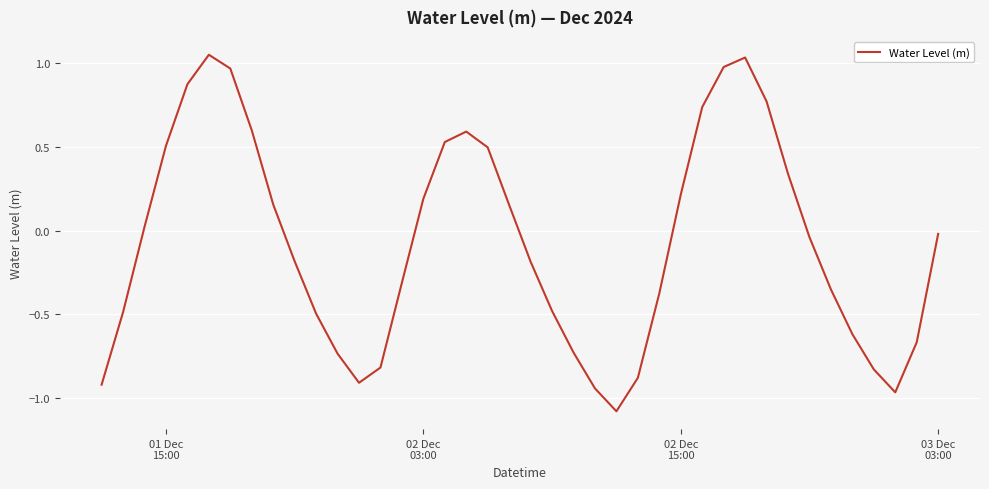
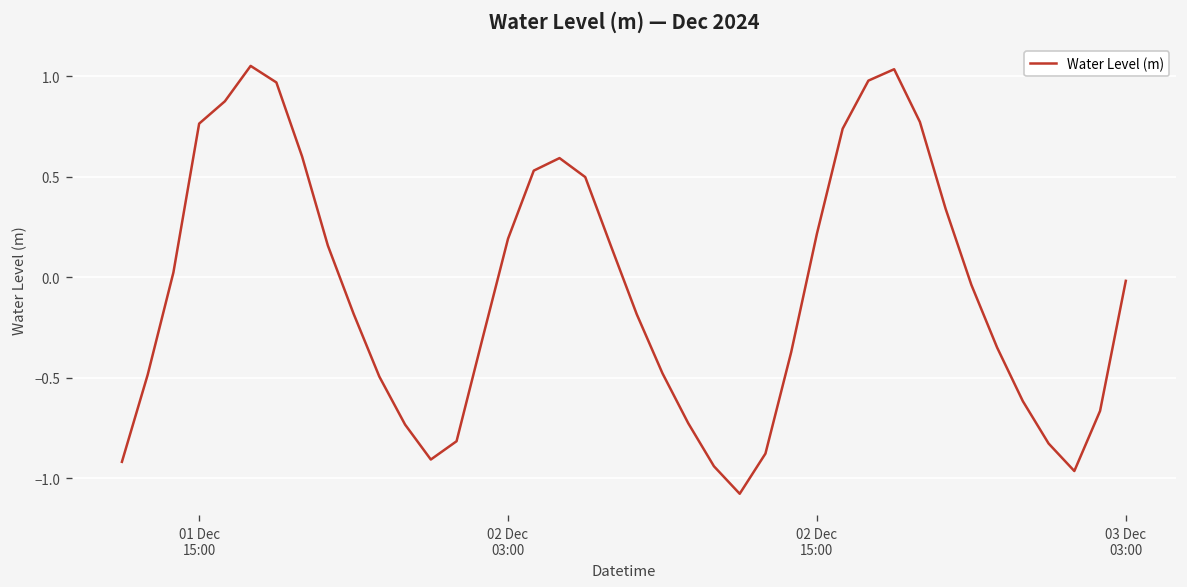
  {
-   "01 Dec 15:00": 0.51,
+   "01 Dec 15:00": 0.76,
    "02 Dec 03:00": 0.19,
    "02 Dec 15:00": 0.22,
    "03 Dec 03:00": -0.02
  }
